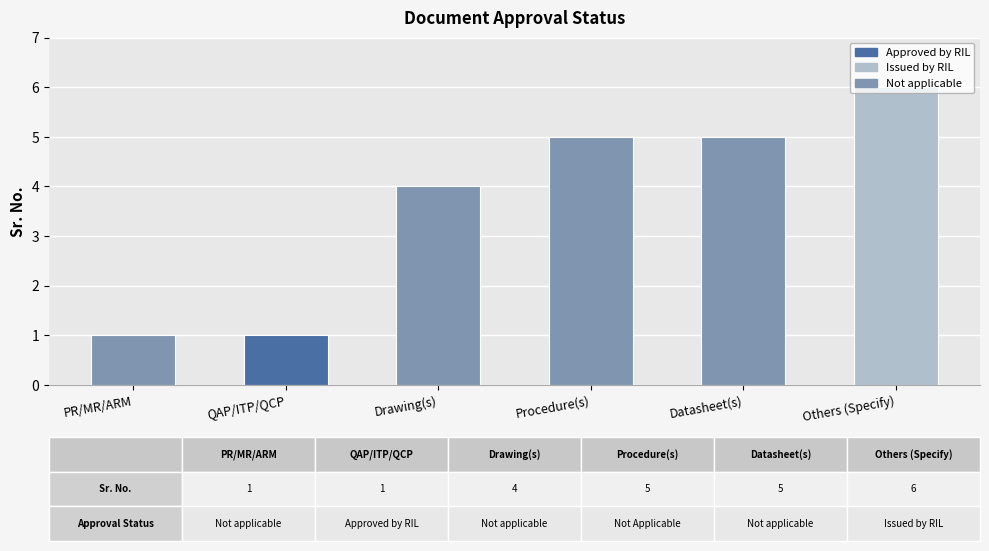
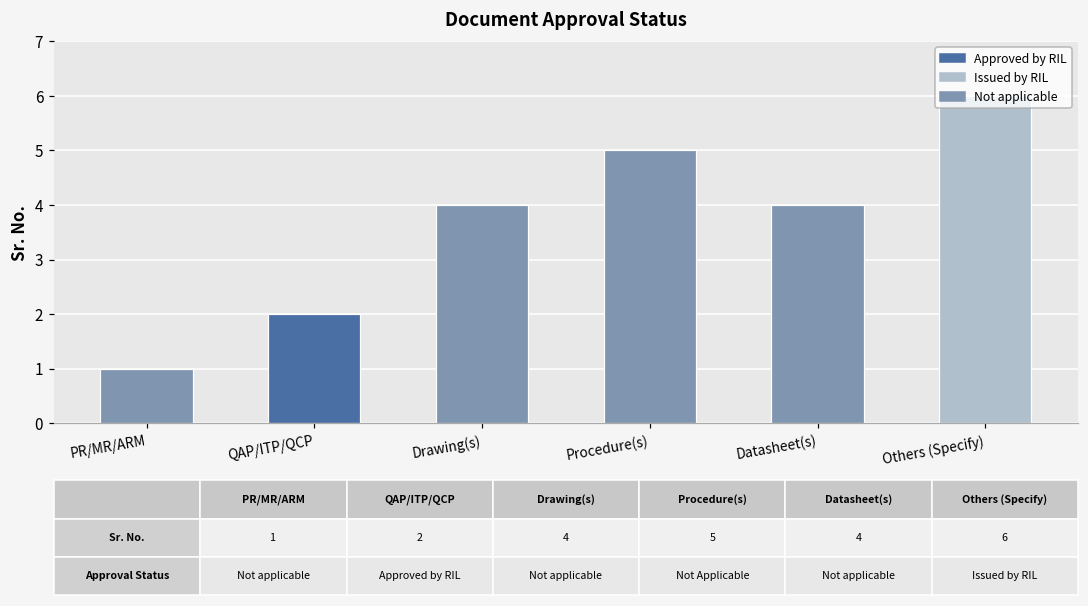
  {
-   "QAP/ITP/QCP": 1,
-   "Datasheet(s)": 5
+   "QAP/ITP/QCP": 2,
+   "Datasheet(s)": 4
  }
